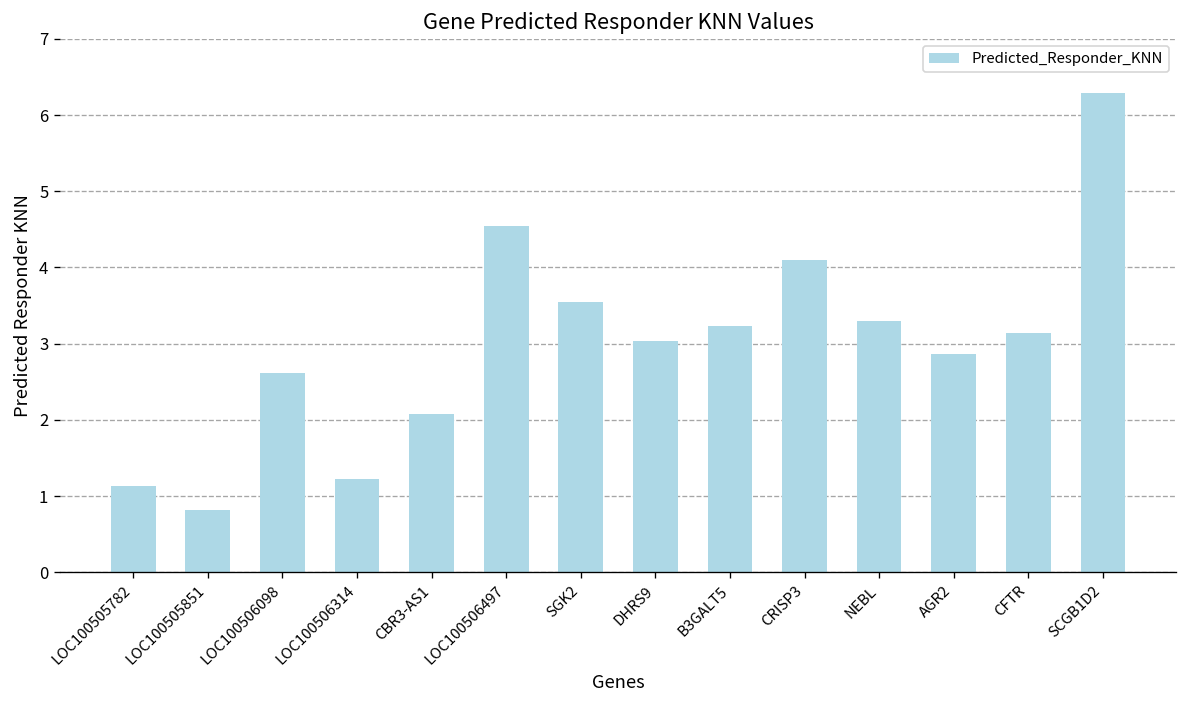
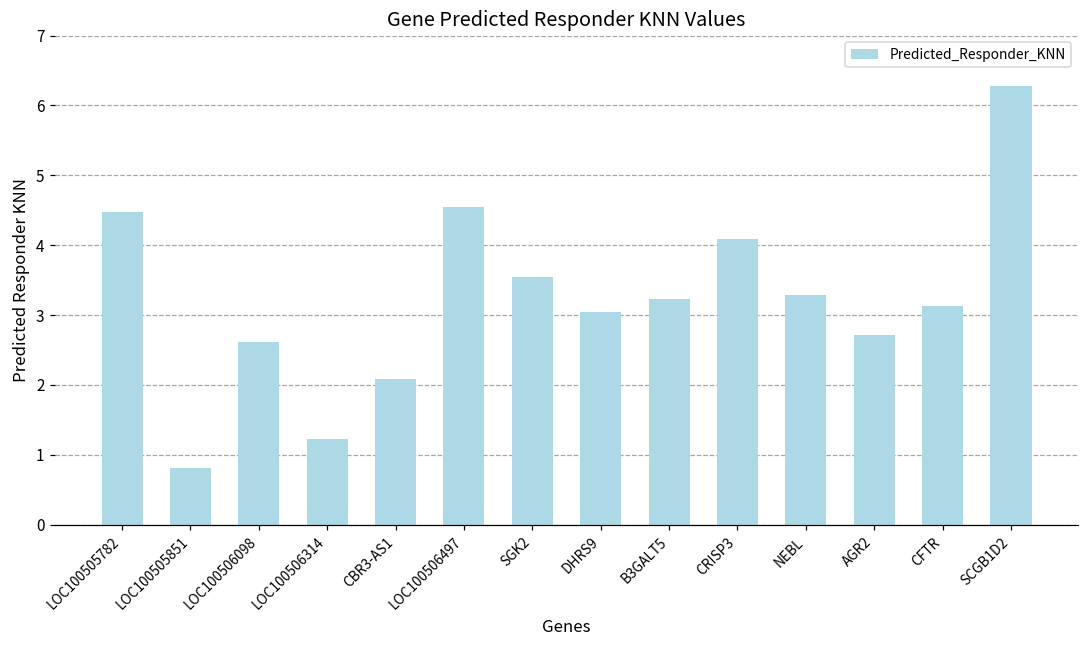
  {
-   "LOC100505782": 1.1,
+   "LOC100505782": 4.5,
    "LOC100505851": 0.8,
    "LOC100506098": 2.6,
    "LOC100506314": 1.2,
    "CBR3-AS1": 2.1,
    "LOC100506497": 4.5,
    "SGK2": 3.5,
    "DHRS9": 3.0,
    "B3GALT5": 3.2,
    "CRISP3": 4.1,
    "NEBL": 3.3,
-   "AGR2": 2.9,
+   "AGR2": 2.7,
    "CFTR": 3.1,
    "SCGB1D2": 6.3
  }
